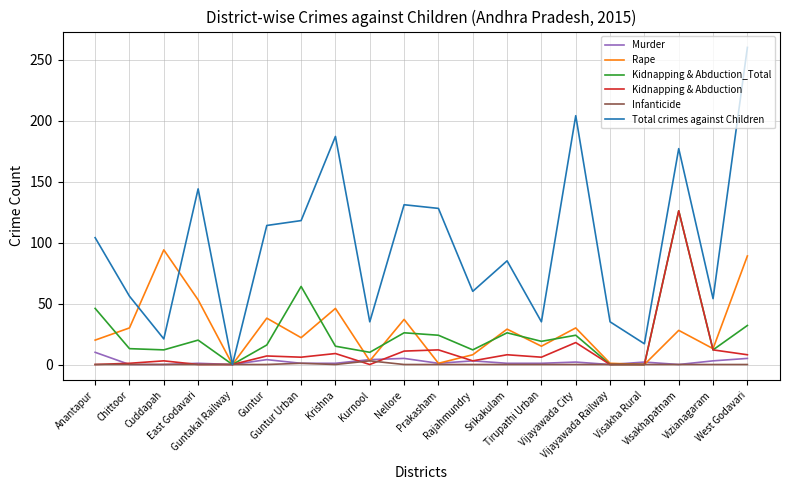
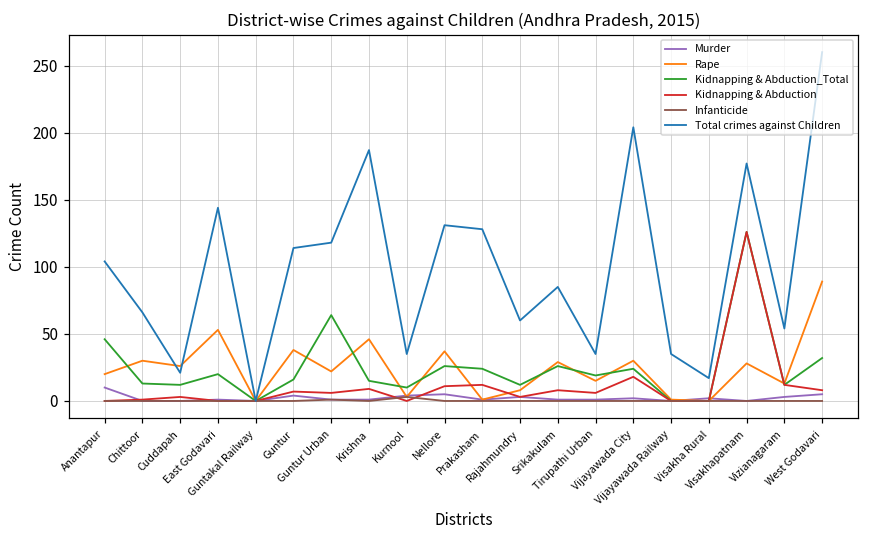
  {
    "Murder": {
      "Anantapur": 10,
      "Guntur": 4,
      "Nellore": 5,
      "Vizianagaram": 3,
      "West Godavari": 5
    },
    "Rape": {
      "Anantapur": 20,
      "Chittoor": 30,
-     "Cuddapah": 94,
+     "Cuddapah": 26,
      "East Godavari": 53,
      "Guntur": 38,
      "Guntur Urban": 22,
      "Krishna": 46,
      "Nellore": 37,
      "Rajahmundry": 8,
      "Srikakulam": 29,
      "Tirupathi Urban": 15,
      "Vijayawada City": 30,
      "Visakhapatnam": 28,
      "West Godavari": 89
    },
    "Kidnapping & Abduction_Total": {
      "Anantapur": 46,
      "Chittoor": 13,
      "Cuddapah": 12,
      "East Godavari": 20,
      "Guntur": 16,
      "Guntur Urban": 64,
      "Krishna": 15,
      "Kurnool": 10,
      "Nellore": 26,
      "Prakasham": 24,
      "Rajahmundry": 12,
      "Srikakulam": 26,
      "Tirupathi Urban": 19,
      "Vijayawada City": 24,
      "West Godavari": 32
    },
    "Kidnapping & Abduction": {
      "Cuddapah": 3,
      "Guntur": 7,
      "Guntur Urban": 6,
      "Krishna": 9,
      "Kurnool": 0,
      "Nellore": 11,
      "Prakasham": 12,
      "Srikakulam": 8,
      "Tirupathi Urban": 6,
      "Vijayawada City": 18,
      "West Godavari": 8
    },
    "Infanticide": {
      "Guntur": 0,
      "Nellore": 0,
      "Rajahmundry": 0,
      "Vizianagaram": 0,
      "West Godavari": 0
    },
    "Total crimes against Children": {
      "Anantapur": 104,
-     "Chittoor": 56,
+     "Chittoor": 66,
      "Cuddapah": 21,
      "East Godavari": 144,
      "Guntur": 114,
      "Guntur Urban": 118,
      "Krishna": 187,
      "Kurnool": 35,
      "Nellore": 131,
      "Prakasham": 128,
      "Rajahmundry": 60,
      "Srikakulam": 85,
      "Tirupathi Urban": 35,
      "Vijayawada City": 204,
      "Vijayawada Railway": 35,
      "Visakha Rural": 17,
      "Visakhapatnam": 177,
      "Vizianagaram": 54
    }
  }
